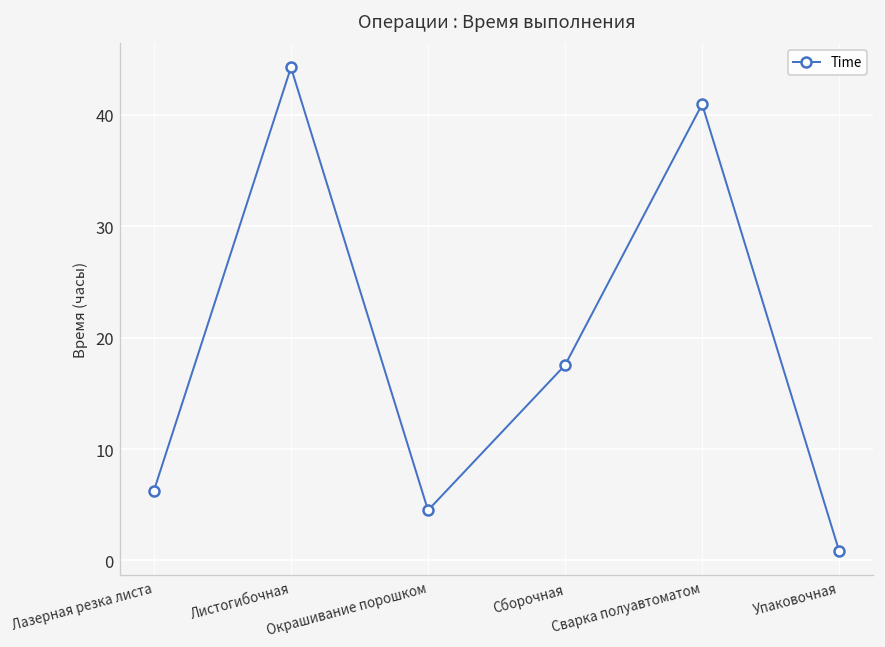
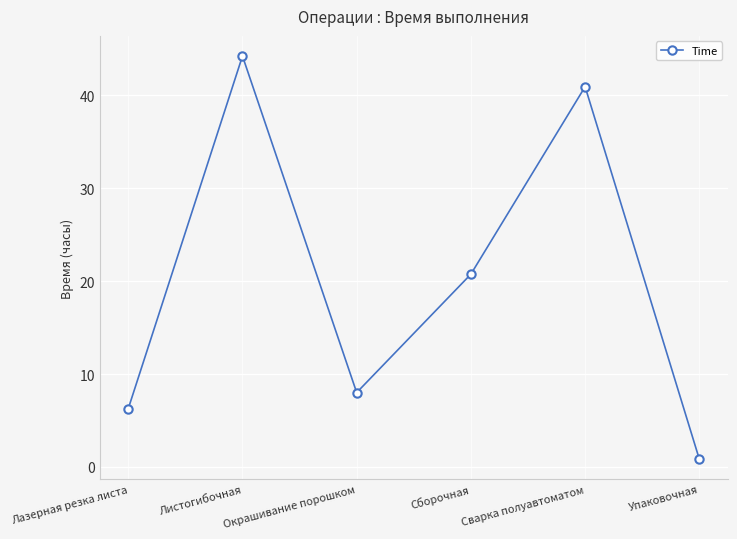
  {
    "Лазерная резка листа": 6,
    "Листогибочная": 44,
-   "Окрашивание порошком": 5,
-   "Сборочная": 18,
+   "Окрашивание порошком": 8,
+   "Сборочная": 21,
    "Сварка полуавтоматом": 41,
    "Упаковочная": 1
  }
